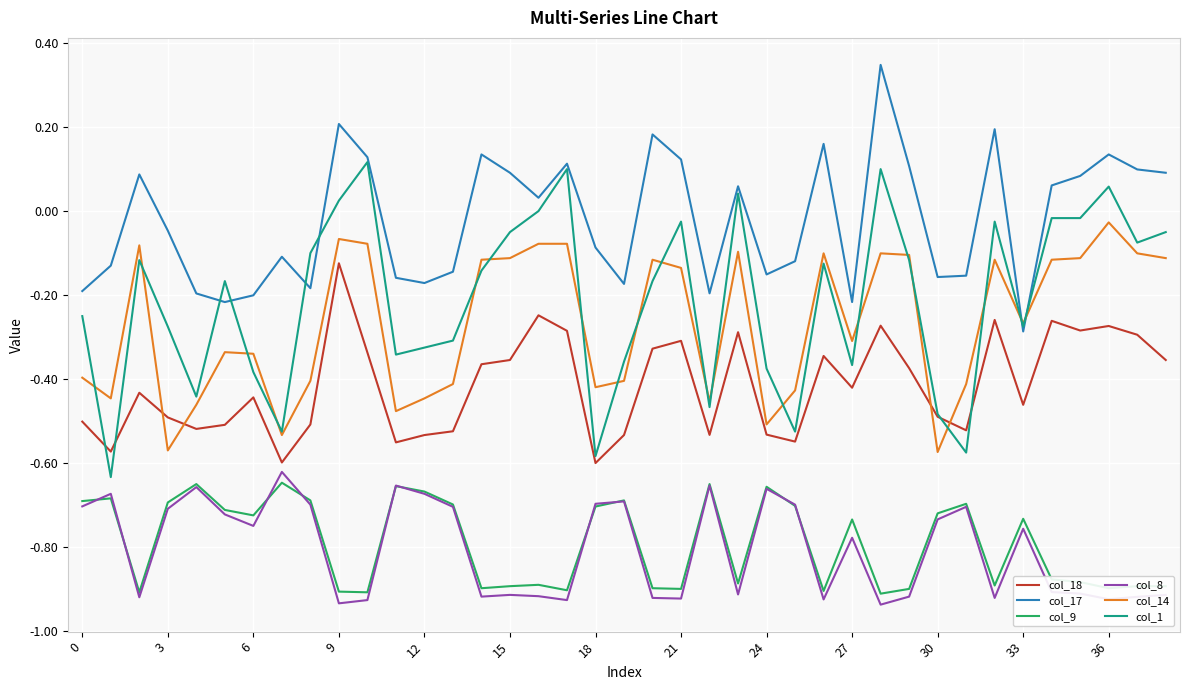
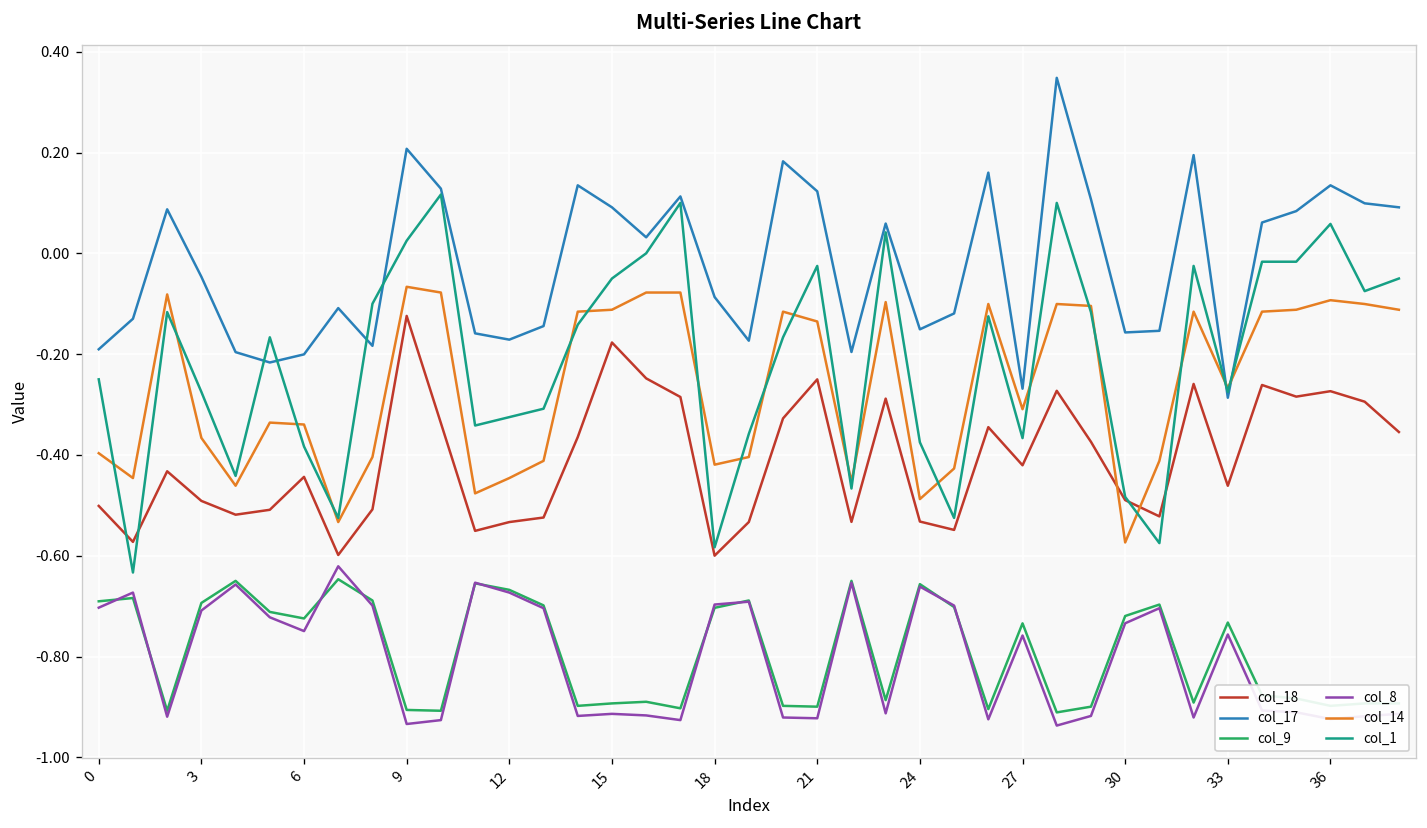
  {
    "col_18": {
      "0": -0.50,
      "3": -0.49,
      "6": -0.44,
      "9": -0.12,
      "12": -0.53,
-     "15": -0.35,
+     "15": -0.18,
      "18": -0.60,
-     "21": -0.31,
+     "21": -0.25,
      "24": -0.53,
      "27": -0.42,
      "30": -0.49,
      "33": -0.46,
      "36": -0.27
    },
    "col_17": {
      "0": -0.19,
      "3": -0.05,
      "6": -0.20,
      "9": 0.21,
      "12": -0.17,
      "15": 0.09,
      "18": -0.09,
      "21": 0.12,
      "24": -0.15,
-     "27": -0.22,
+     "27": -0.27,
      "30": -0.16,
      "33": -0.29,
      "36": 0.13
    },
    "col_8": {
      "0": -0.70,
      "3": -0.71,
      "6": -0.75,
      "9": -0.93,
      "15": -0.91,
      "18": -0.70,
      "21": -0.92,
-     "27": -0.78,
+     "27": -0.76,
      "30": -0.73,
      "33": -0.76
    },
    "col_14": {
      "0": -0.40,
-     "3": -0.57,
+     "3": -0.37,
      "6": -0.34,
      "9": -0.07,
      "12": -0.45,
      "15": -0.11,
      "18": -0.42,
      "21": -0.14,
-     "24": -0.51,
+     "24": -0.49,
      "27": -0.31,
      "30": -0.57,
      "33": -0.27,
-     "36": -0.03
+     "36": -0.09
    }
  }
